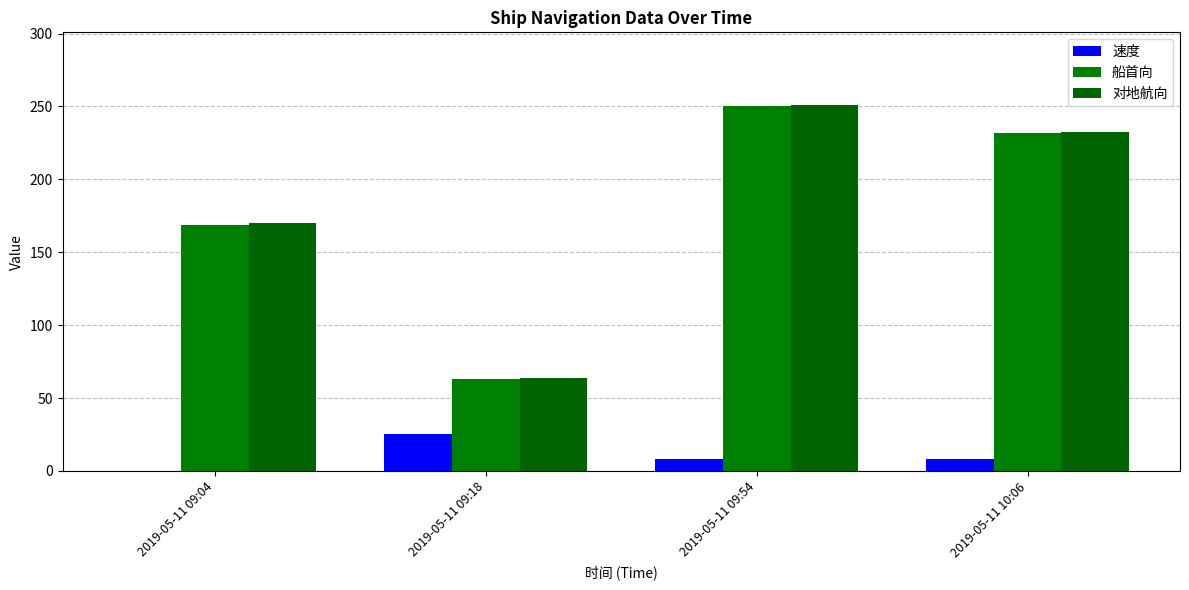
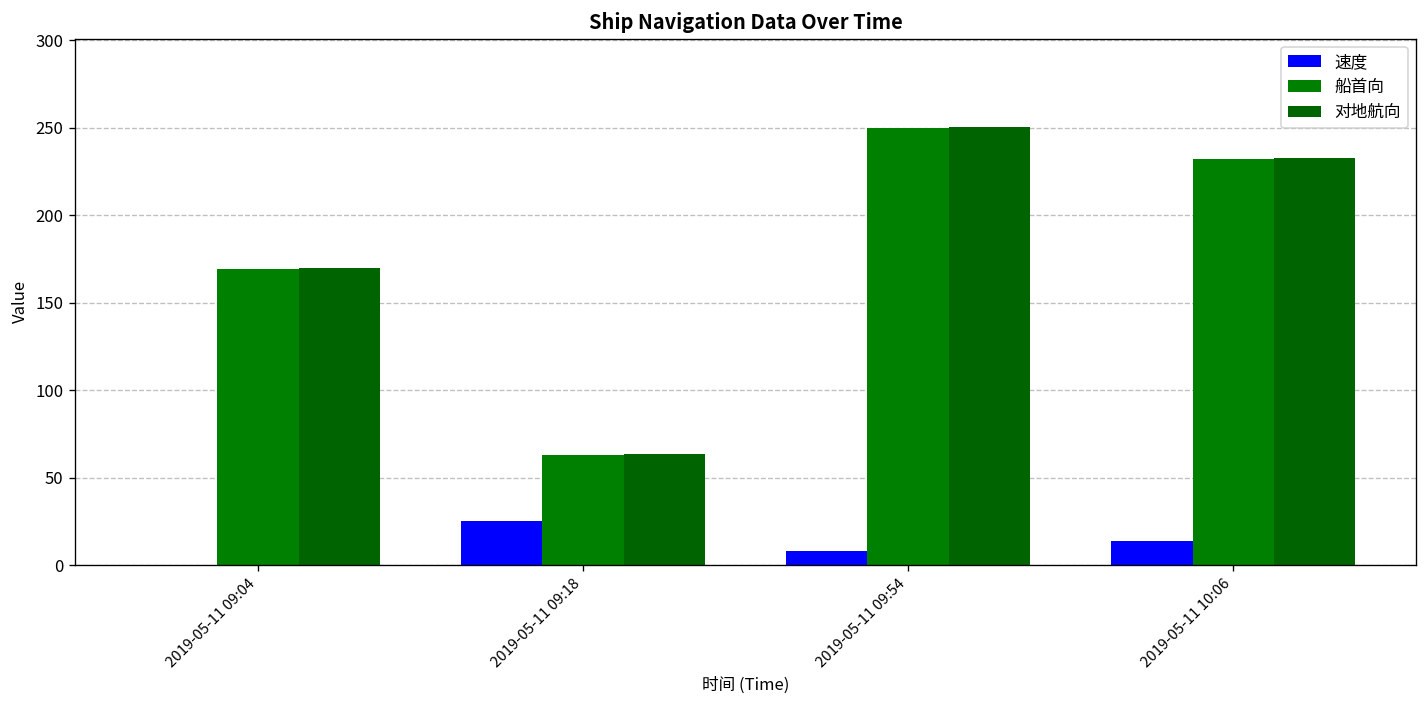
  {
    "速度": {
      "2019-05-11 09:04": 0,
      "2019-05-11 09:18": 25,
      "2019-05-11 09:54": 8,
-     "2019-05-11 10:06": 8
+     "2019-05-11 10:06": 14
    }
  }
